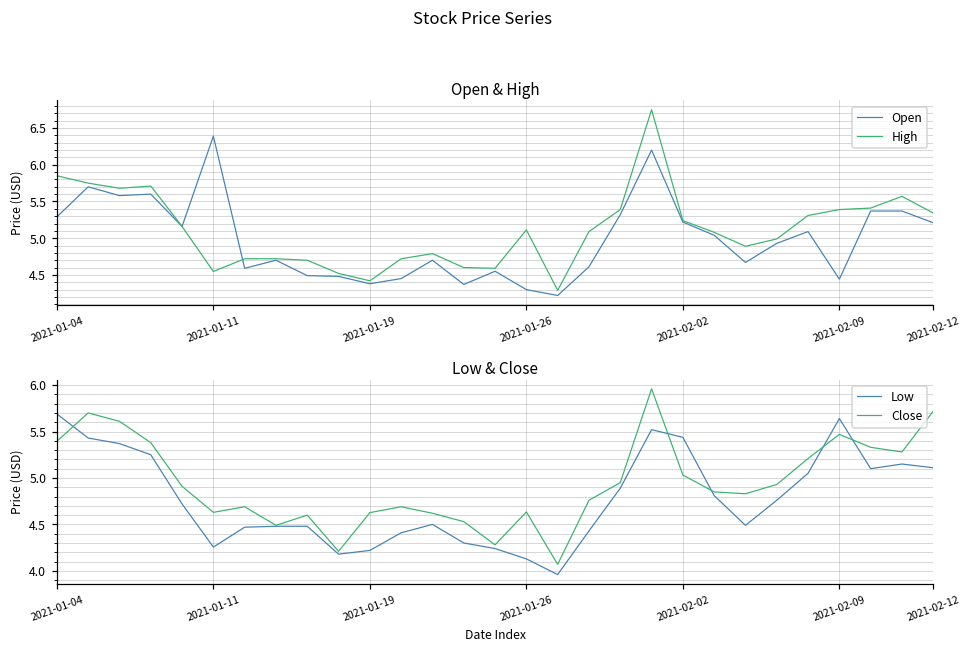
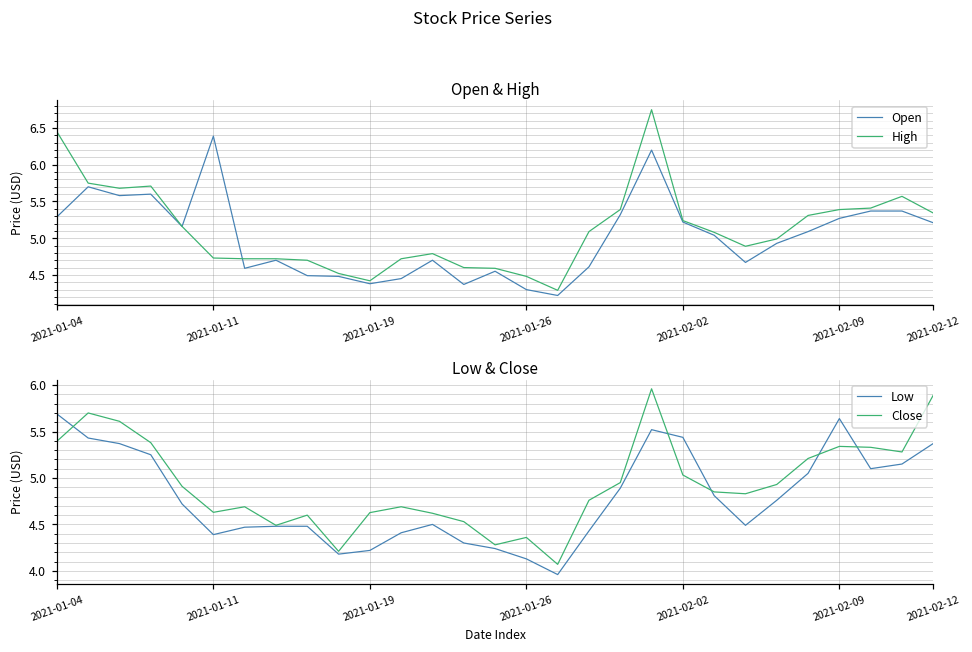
  {
    "Open & High": {
      "Open": {
        "2021-01-04": 5.3,
        "2021-01-11": 6.4,
        "2021-01-19": 4.4,
        "2021-01-26": 4.3,
-       "2021-02-09": 4.4,
+       "2021-02-09": 5.3,
        "2021-02-12": 5.2
      },
      "High": {
-       "2021-01-04": 5.8,
-       "2021-01-11": 4.5,
+       "2021-01-04": 6.5,
+       "2021-01-11": 4.7,
        "2021-01-19": 4.4,
-       "2021-01-26": 5.1,
+       "2021-01-26": 4.5,
        "2021-02-09": 5.4,
        "2021-02-12": 5.3
      }
    },
    "Low & Close": {
      "Low": {
        "2021-01-04": 5.7,
-       "2021-01-11": 4.3,
+       "2021-01-11": 4.4,
        "2021-01-19": 4.2,
        "2021-01-26": 4.1,
        "2021-02-02": 5.4,
        "2021-02-09": 5.6,
-       "2021-02-12": 5.1
+       "2021-02-12": 5.4
      },
      "Close": {
        "2021-01-04": 5.4,
        "2021-01-11": 4.6,
        "2021-01-19": 4.6,
-       "2021-01-26": 4.6,
+       "2021-01-26": 4.4,
        "2021-02-02": 5.0,
-       "2021-02-09": 5.5,
-       "2021-02-12": 5.7
+       "2021-02-09": 5.3,
+       "2021-02-12": 5.9
      }
    }
  }
